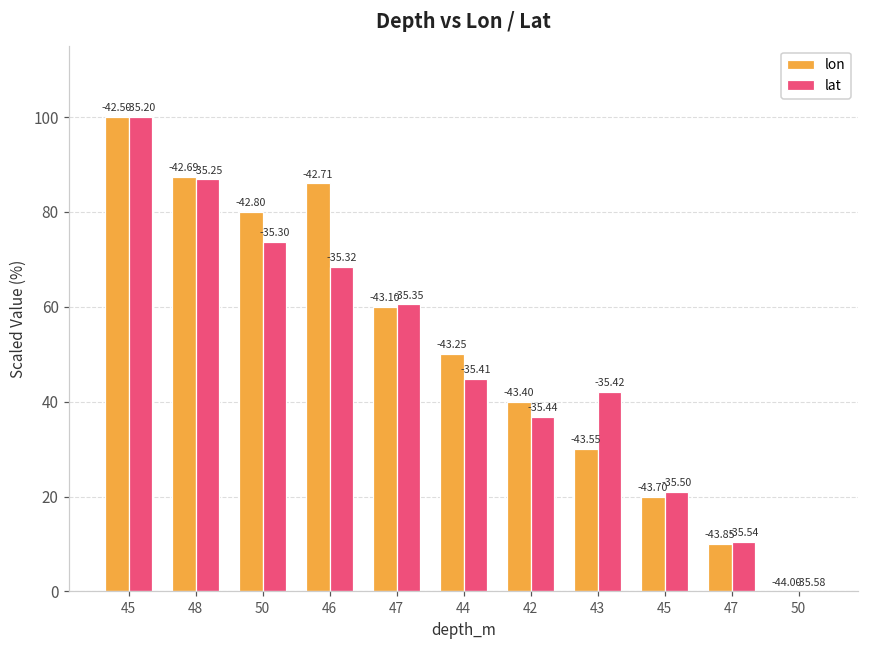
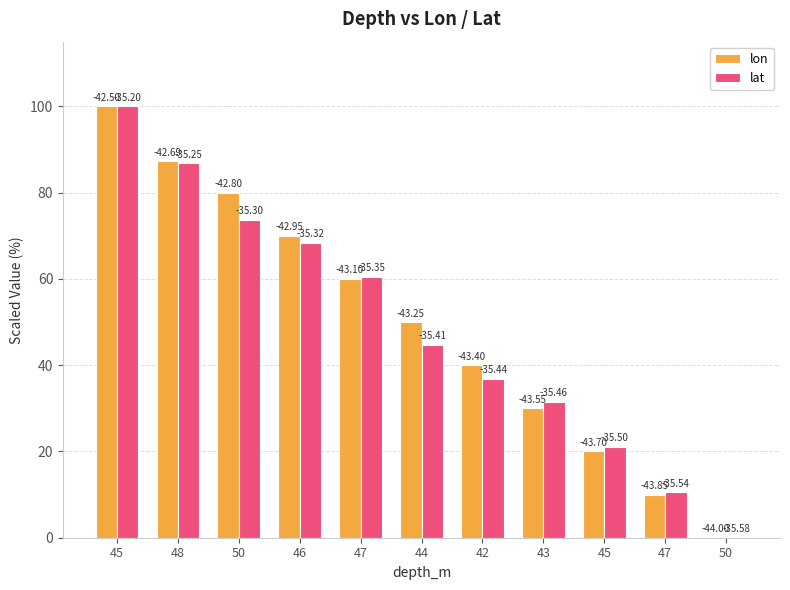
  {
    "lon": {
-     "46": -42.71
+     "46": -42.95
    },
    "lat": {
-     "43": -35.42
+     "43": -35.46
    }
  }
